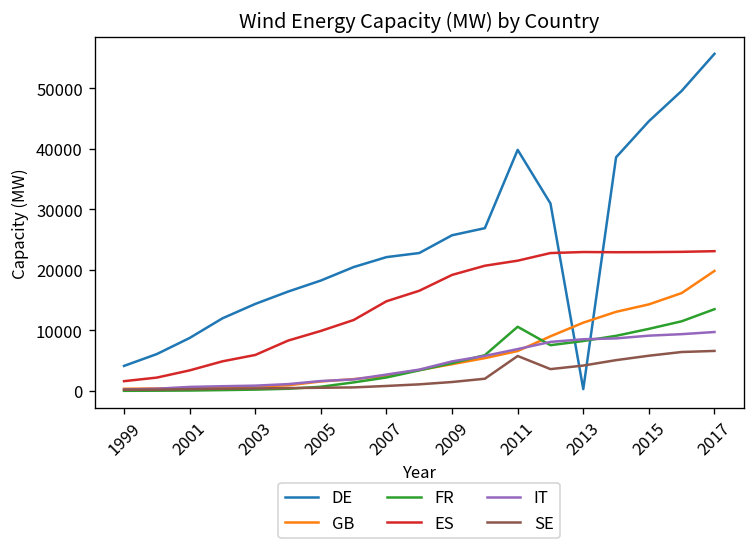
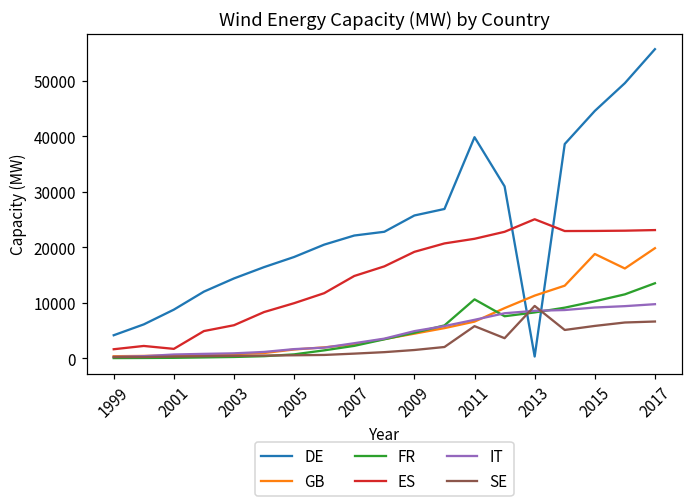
  {
    "DE": {
      "1999": 4000,
      "2001": 9000,
      "2003": 14000,
      "2005": 18000,
      "2007": 22000,
      "2009": 26000,
      "2011": 40000,
      "2013": 0,
      "2015": 45000,
      "2017": 56000
    },
    "GB": {
      "2013": 11000,
-     "2015": 14000,
+     "2015": 19000,
      "2017": 20000
    },
    "FR": {
      "2011": 11000,
      "2015": 10000,
      "2017": 14000
    },
    "ES": {
      "1999": 2000,
-     "2001": 3000,
+     "2001": 2000,
      "2003": 6000,
      "2005": 10000,
      "2007": 15000,
      "2009": 19000,
      "2011": 22000,
-     "2013": 23000,
+     "2013": 25000,
      "2015": 23000,
      "2017": 23000
    },
    "IT": {
      "2015": 9000,
      "2017": 10000
    },
    "SE": {
      "2007": 1000,
      "2009": 1000,
      "2011": 6000,
-     "2013": 4000,
+     "2013": 9000,
      "2015": 6000,
      "2017": 7000
    }
  }
